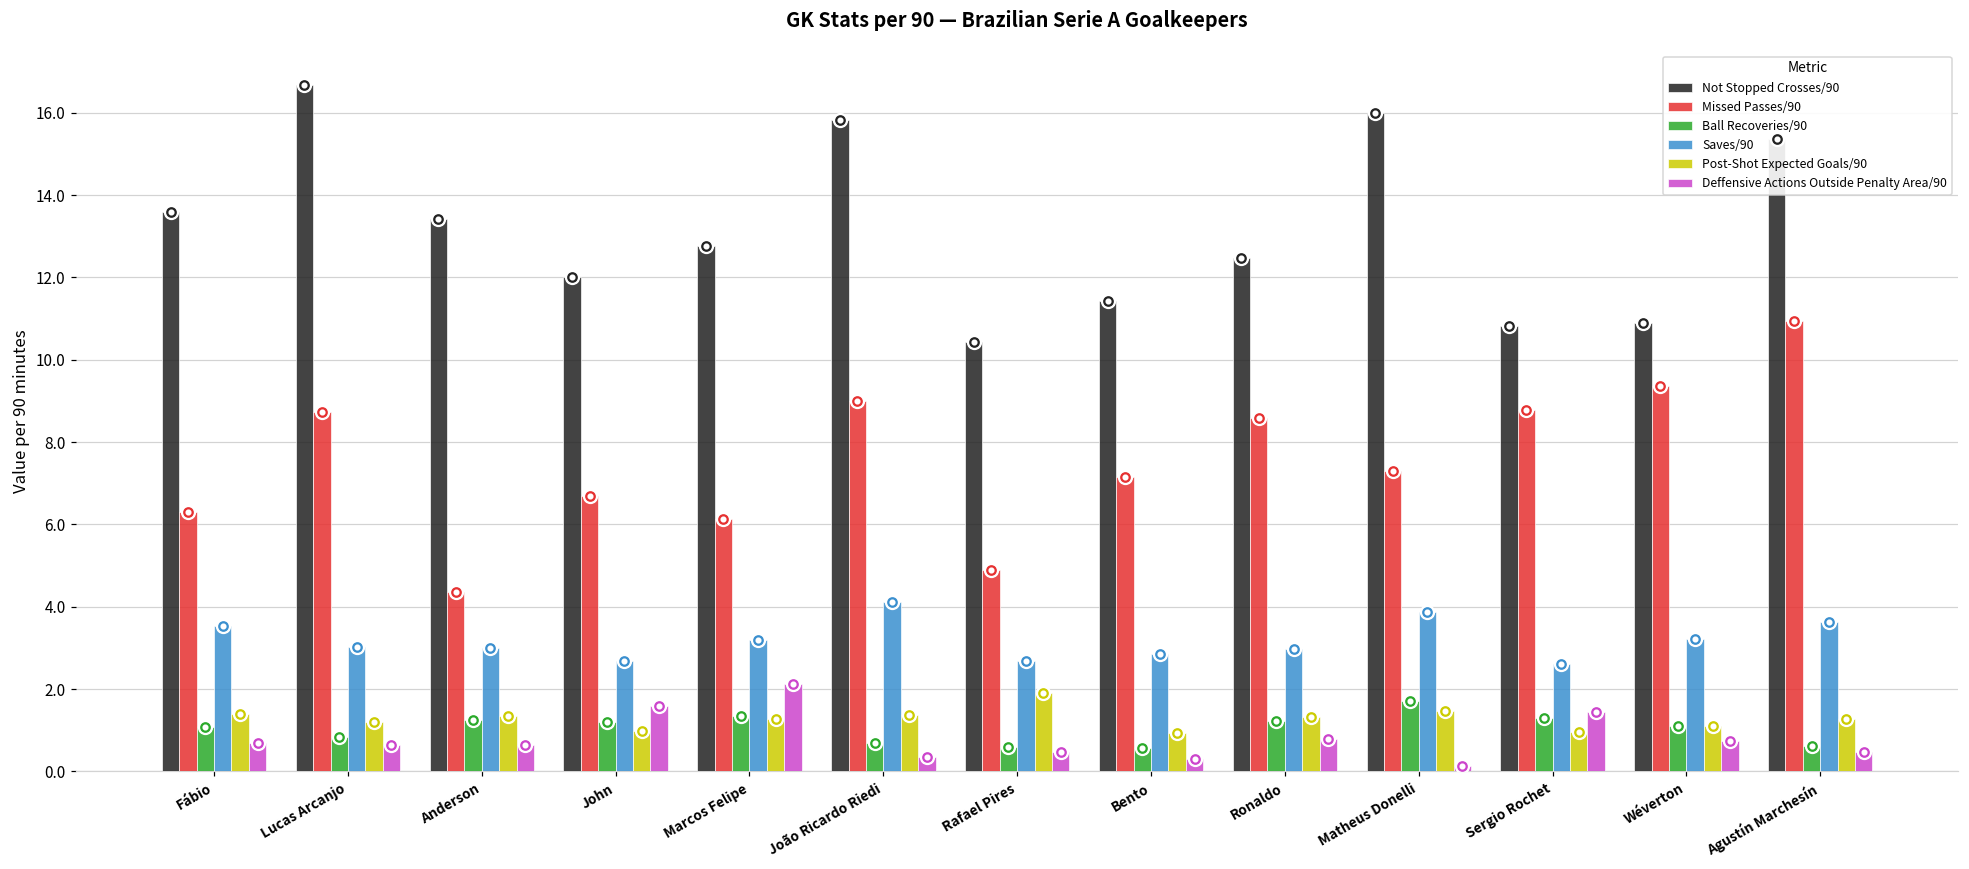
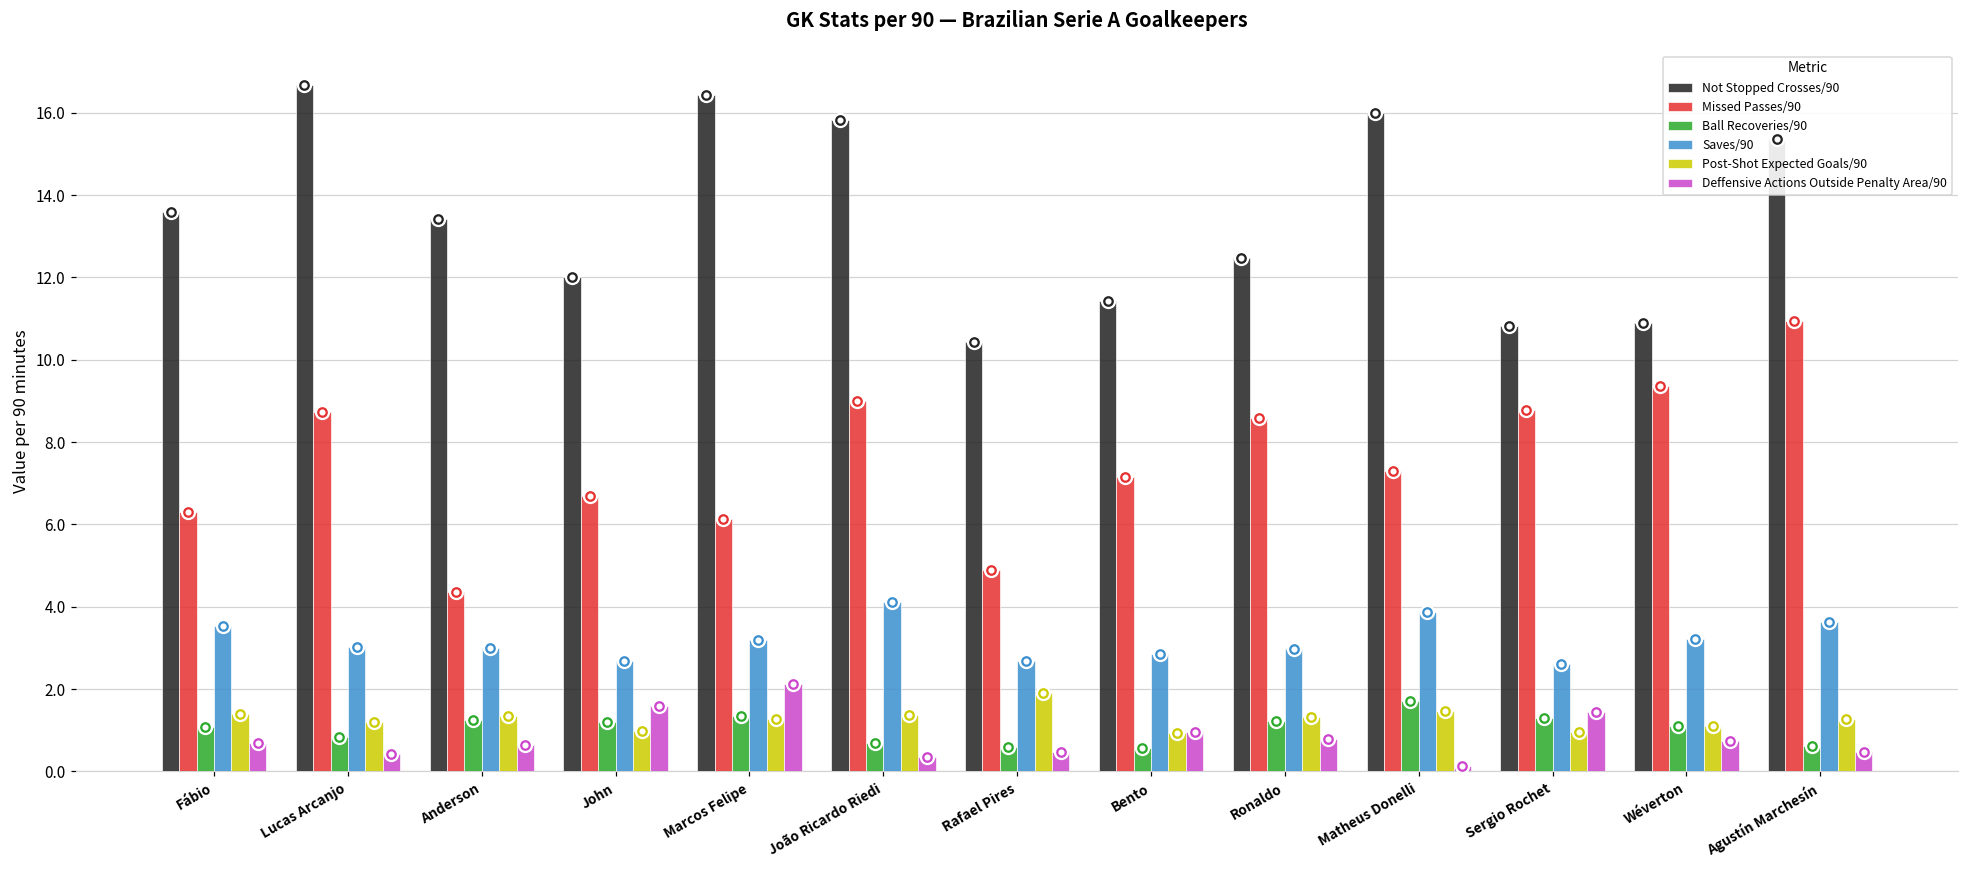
  {
    "Not Stopped Crosses/90": {
      "Fábio": 13.6,
      "Lucas Arcanjo": 16.7,
      "Anderson": 13.4,
      "John": 12.0,
-     "Marcos Felipe": 12.8,
+     "Marcos Felipe": 16.4,
      "João Ricardo Riedi": 15.8,
      "Rafael Pires": 10.4,
      "Bento": 11.4,
      "Ronaldo": 12.5,
      "Matheus Donelli": 16.0,
      "Sergio Rochet": 10.8,
      "Wéverton": 10.9
    },
    "Missed Passes/90": {
      "Fábio": 6.3,
      "Lucas Arcanjo": 8.7,
      "Anderson": 4.4,
      "John": 6.7,
      "Marcos Felipe": 6.1,
      "João Ricardo Riedi": 9.0,
      "Rafael Pires": 4.9,
      "Bento": 7.1,
      "Ronaldo": 8.6,
      "Matheus Donelli": 7.3,
      "Sergio Rochet": 8.8,
      "Wéverton": 9.4,
      "Agustín Marchesín": 11.0
    },
    "Ball Recoveries/90": {
      "Fábio": 1.1,
      "Lucas Arcanjo": 0.8,
      "Anderson": 1.2,
      "John": 1.2,
      "Marcos Felipe": 1.4,
      "João Ricardo Riedi": 0.7,
      "Rafael Pires": 0.6,
      "Bento": 0.6,
      "Ronaldo": 1.2,
      "Matheus Donelli": 1.7,
      "Sergio Rochet": 1.3,
      "Wéverton": 1.1,
      "Agustín Marchesín": 0.6
    },
    "Saves/90": {
      "Fábio": 3.5,
      "Lucas Arcanjo": 3.0,
      "Anderson": 3.0,
      "John": 2.7,
      "Marcos Felipe": 3.2,
      "João Ricardo Riedi": 4.1,
      "Rafael Pires": 2.7,
      "Bento": 2.9,
      "Ronaldo": 3.0,
      "Matheus Donelli": 3.9,
      "Sergio Rochet": 2.6,
      "Wéverton": 3.2,
      "Agustín Marchesín": 3.6
    },
    "Post-Shot Expected Goals/90": {
      "Fábio": 1.4,
      "Lucas Arcanjo": 1.2,
      "Anderson": 1.4,
      "John": 1.0,
      "Marcos Felipe": 1.3,
      "João Ricardo Riedi": 1.4,
      "Rafael Pires": 1.9,
      "Bento": 0.9,
      "Ronaldo": 1.3,
      "Matheus Donelli": 1.5,
      "Sergio Rochet": 1.0,
      "Wéverton": 1.1,
      "Agustín Marchesín": 1.3
    },
    "Deffensive Actions Outside Penalty Area/90": {
      "Fábio": 0.7,
-     "Lucas Arcanjo": 0.7,
+     "Lucas Arcanjo": 0.4,
      "Anderson": 0.7,
      "John": 1.6,
      "Marcos Felipe": 2.1,
      "João Ricardo Riedi": 0.3,
      "Rafael Pires": 0.5,
-     "Bento": 0.3,
+     "Bento": 1.0,
      "Ronaldo": 0.8,
      "Matheus Donelli": 0.1,
      "Sergio Rochet": 1.4,
      "Wéverton": 0.7,
      "Agustín Marchesín": 0.5
    }
  }
